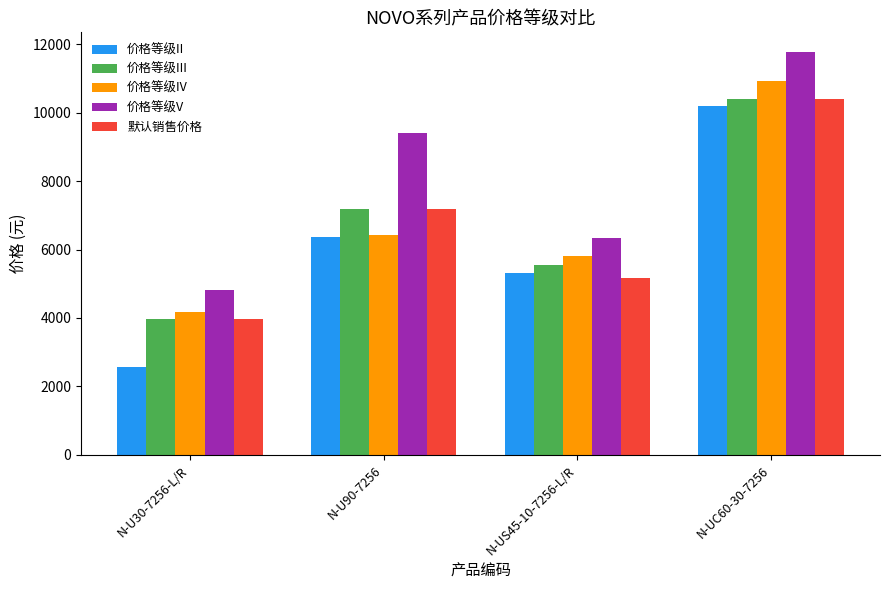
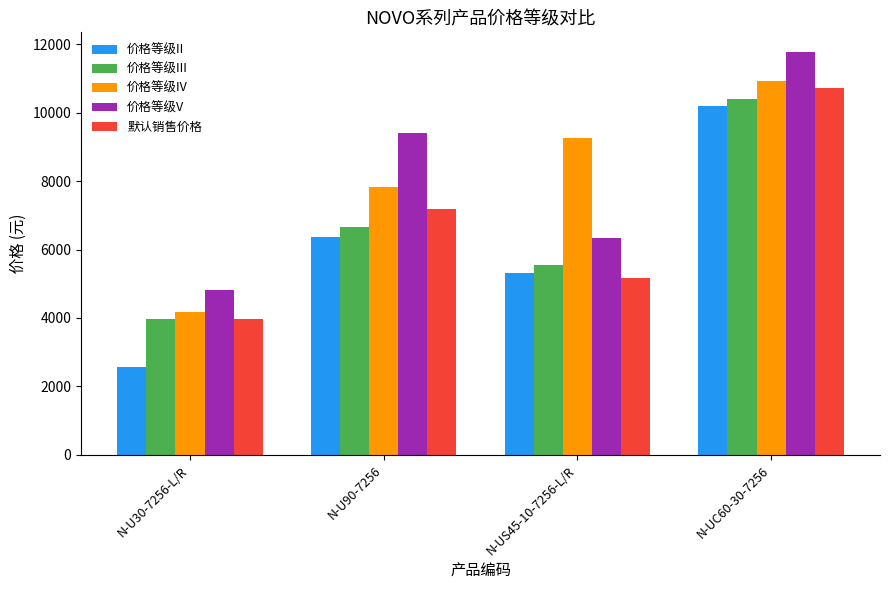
  {
    "价格等级II": {
      "N-U30-7256-L/R": 2600,
      "N-U90-7256": 6400,
      "N-US45-10-7256-L/R": 5300,
      "N-UC60-30-7256": 10200
    },
    "价格等级III": {
      "N-U30-7256-L/R": 4000,
-     "N-U90-7256": 7200,
+     "N-U90-7256": 6700,
      "N-US45-10-7256-L/R": 5500,
      "N-UC60-30-7256": 10400
    },
    "价格等级IV": {
      "N-U30-7256-L/R": 4200,
-     "N-U90-7256": 6400,
-     "N-US45-10-7256-L/R": 5800,
+     "N-U90-7256": 7800,
+     "N-US45-10-7256-L/R": 9300,
      "N-UC60-30-7256": 10900
    },
    "价格等级V": {
      "N-U30-7256-L/R": 4800,
      "N-U90-7256": 9400,
      "N-US45-10-7256-L/R": 6400,
      "N-UC60-30-7256": 11800
    },
    "默认销售价格": {
      "N-U30-7256-L/R": 4000,
      "N-U90-7256": 7200,
      "N-US45-10-7256-L/R": 5200,
-     "N-UC60-30-7256": 10400
+     "N-UC60-30-7256": 10700
    }
  }
